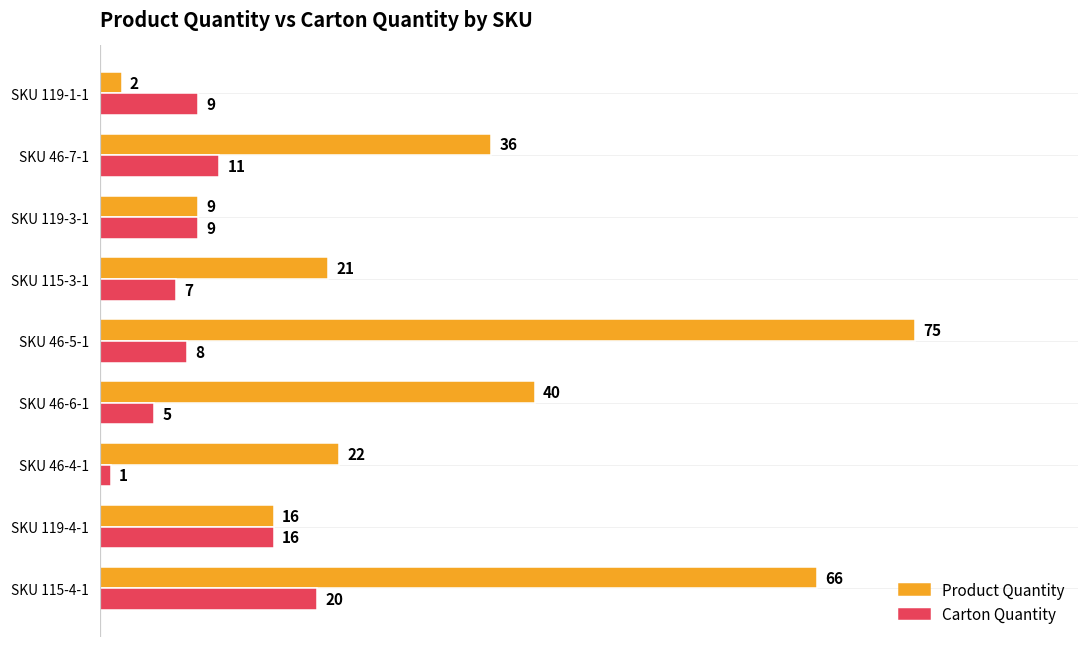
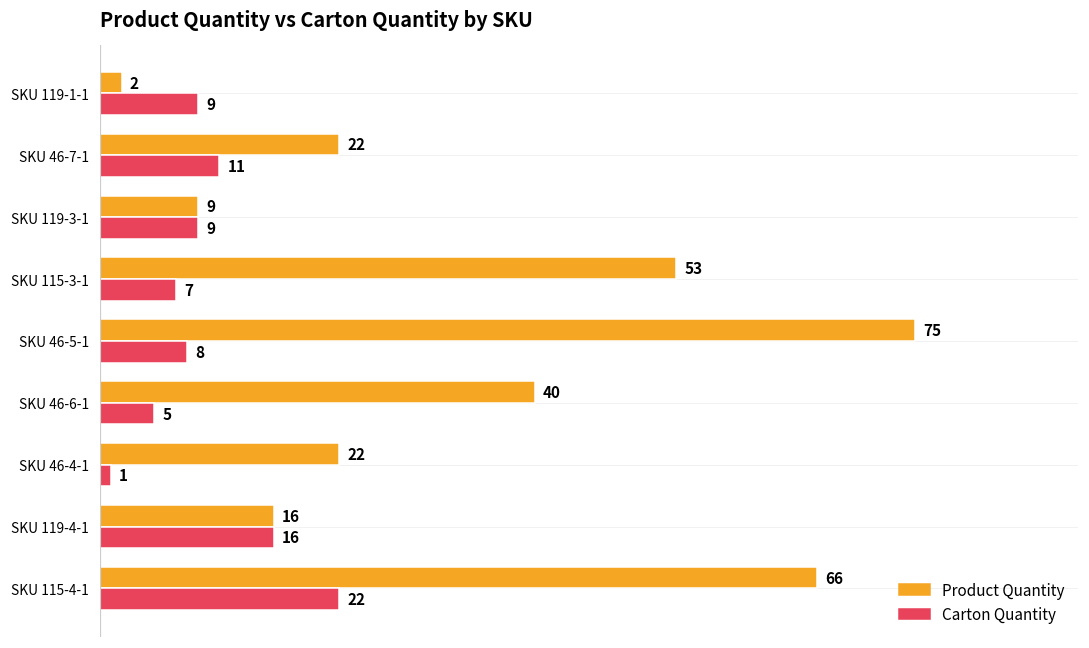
  {
    "Product Quantity": {
      "SKU 119-1-1": 2,
-     "SKU 46-7-1": 36,
+     "SKU 46-7-1": 22,
      "SKU 119-3-1": 9,
-     "SKU 115-3-1": 21,
+     "SKU 115-3-1": 53,
      "SKU 46-5-1": 75,
      "SKU 46-6-1": 40,
      "SKU 46-4-1": 22,
      "SKU 119-4-1": 16,
      "SKU 115-4-1": 66
    },
    "Carton Quantity": {
      "SKU 119-1-1": 9,
      "SKU 46-7-1": 11,
      "SKU 119-3-1": 9,
      "SKU 115-3-1": 7,
      "SKU 46-5-1": 8,
      "SKU 46-6-1": 5,
      "SKU 46-4-1": 1,
      "SKU 119-4-1": 16,
-     "SKU 115-4-1": 20
+     "SKU 115-4-1": 22
    }
  }
